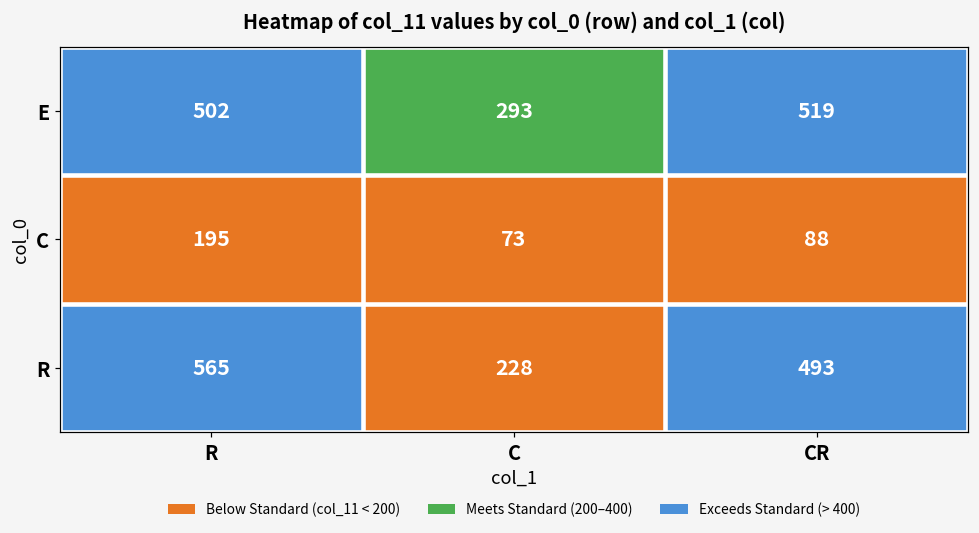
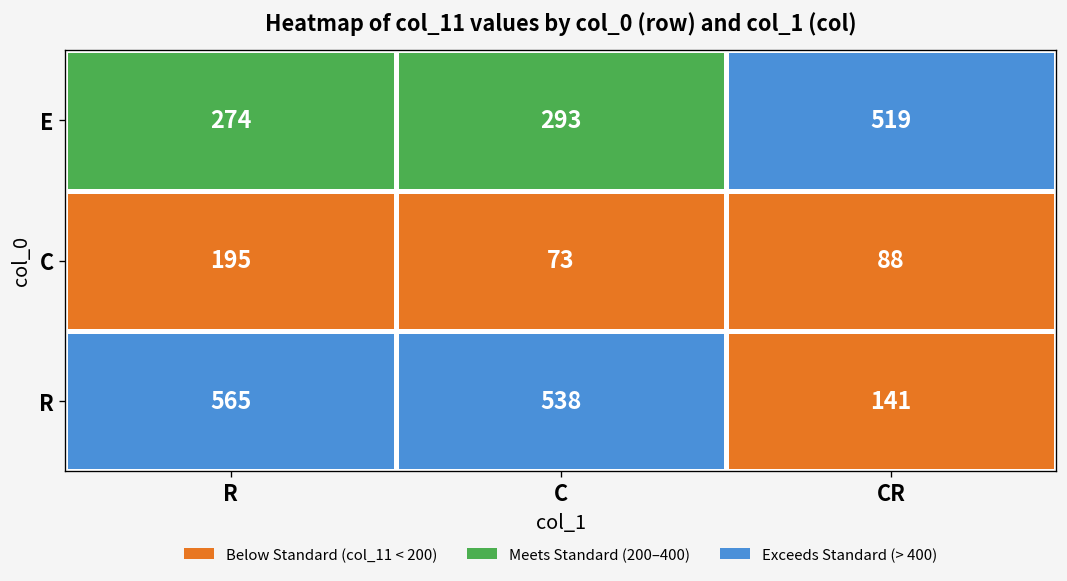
  {
    "E": {
-     "R": 502,
+     "R": 274,
      "C": 293,
      "CR": 519
    },
    "C": {
      "R": 195,
      "C": 73,
      "CR": 88
    },
    "R": {
      "R": 565,
-     "C": 228,
-     "CR": 493
+     "C": 538,
+     "CR": 141
    }
  }
